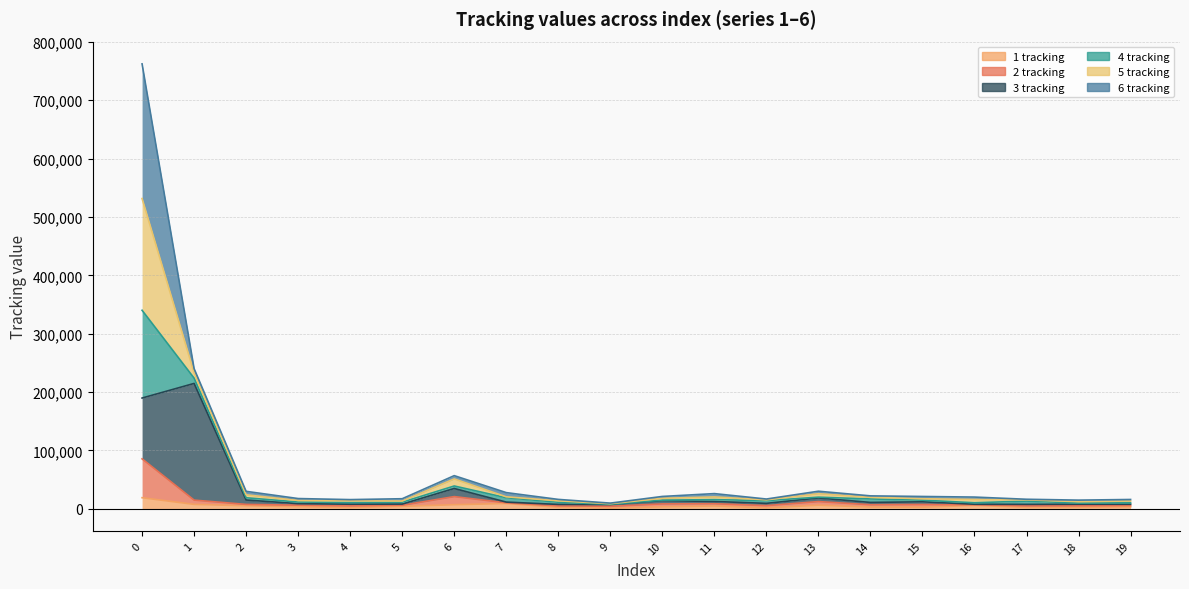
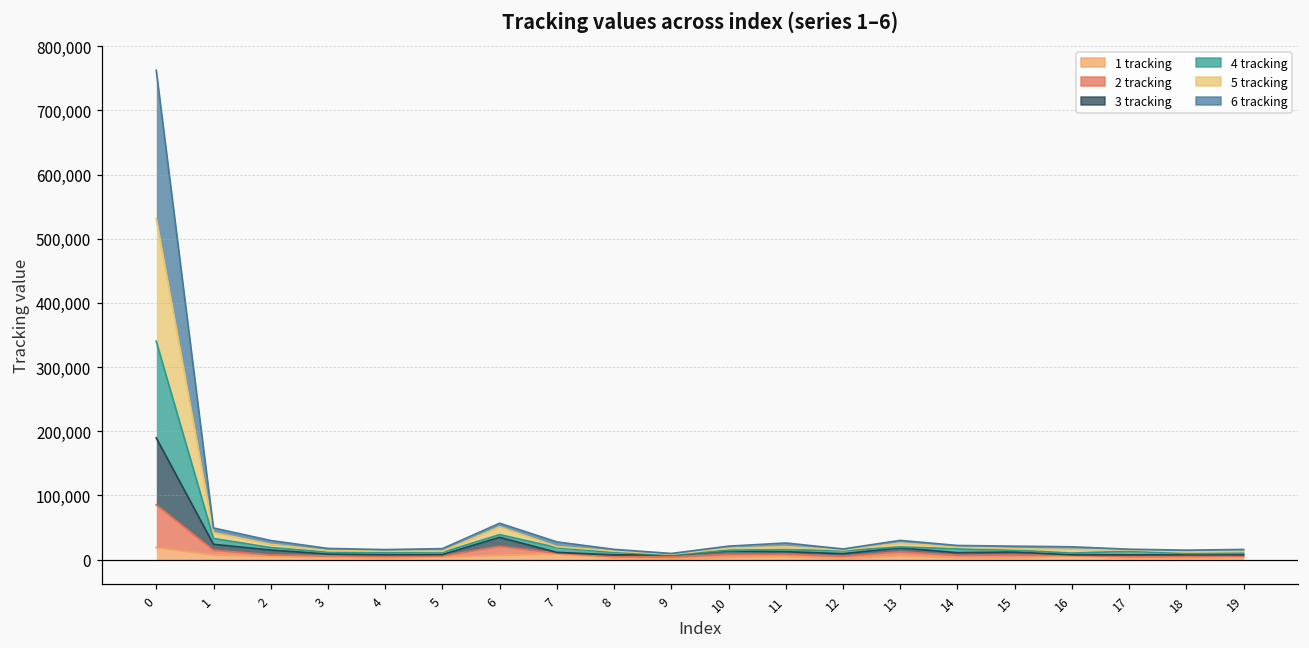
  {
    "3 tracking": {
      "0": "100,000",
-     "1": "200,000"
+     "1": "10,000"
    }
  }
